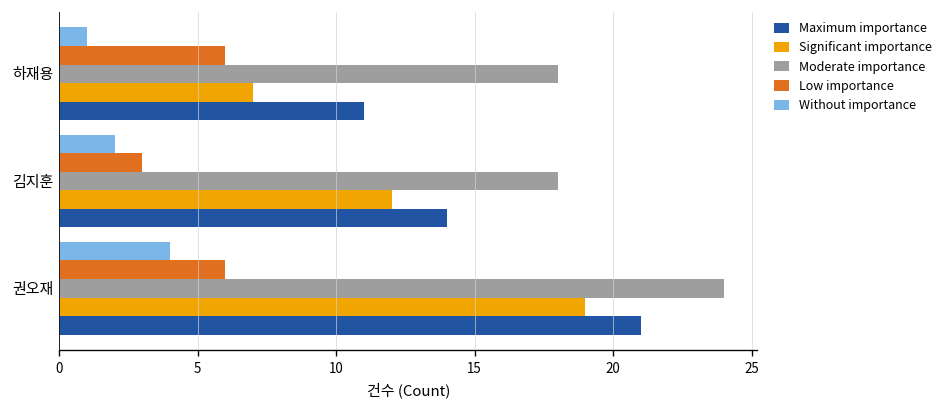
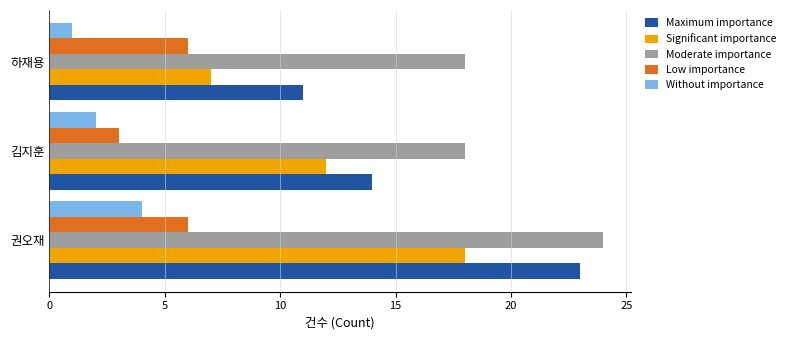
  {
    "Maximum importance": {
      "하재용": 11,
      "김지훈": 14,
-     "권오재": 21
+     "권오재": 23
    },
    "Significant importance": {
      "하재용": 7,
      "김지훈": 12,
-     "권오재": 19
+     "권오재": 18
    },
    "Moderate importance": {
      "하재용": 18,
      "김지훈": 18,
      "권오재": 24
    },
    "Low importance": {
      "하재용": 6,
      "김지훈": 3,
      "권오재": 6
    },
    "Without importance": {
      "하재용": 1,
      "김지훈": 2,
      "권오재": 4
    }
  }
